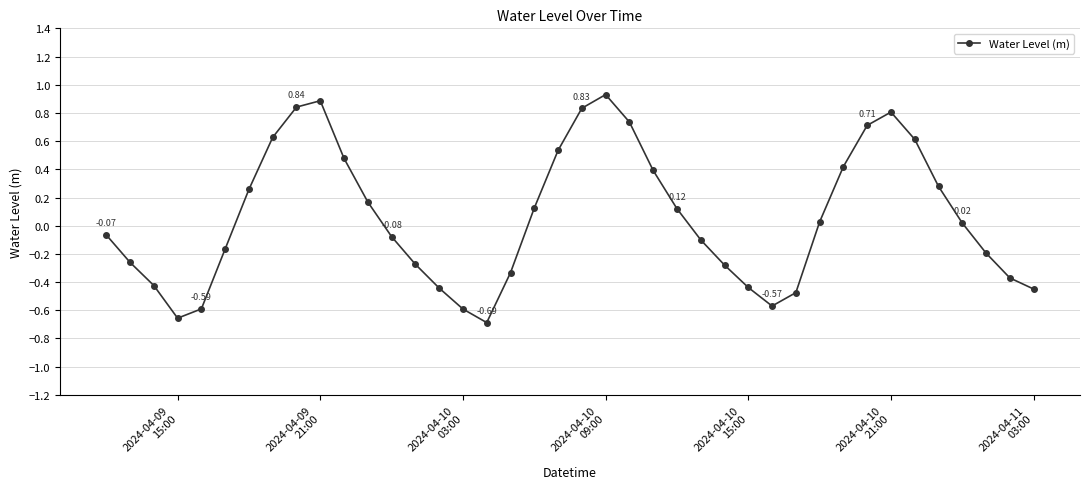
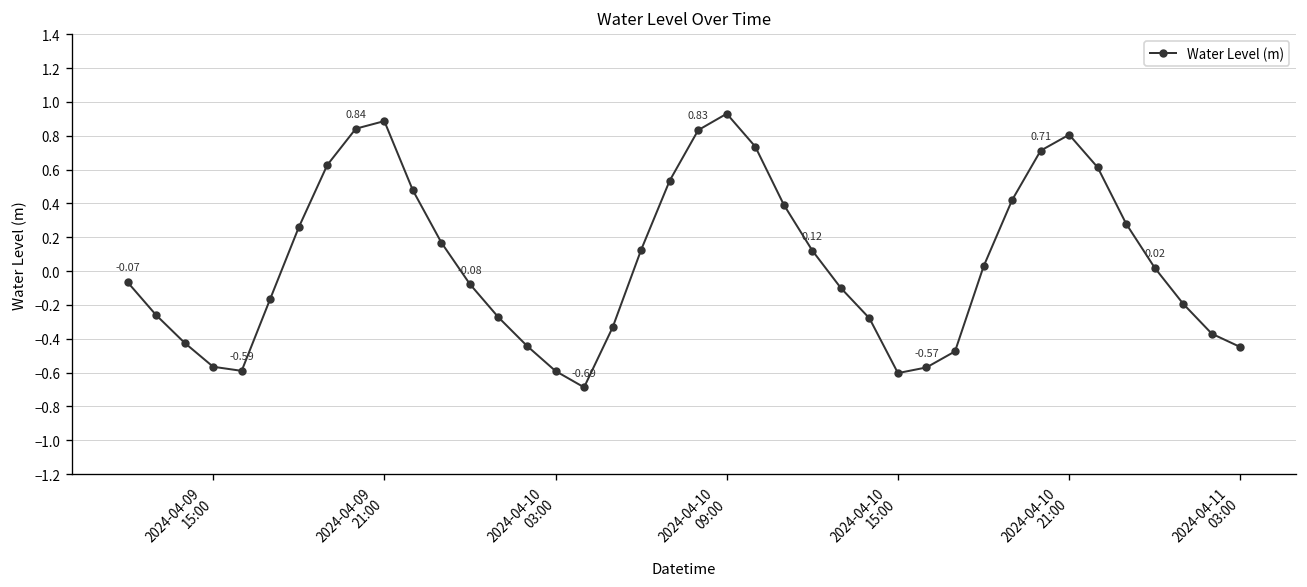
  {
-   "2024-04-09 15:00": -0.66,
+   "2024-04-09 15:00": -0.57,
    "2024-04-09 21:00": 0.89,
    "2024-04-10 03:00": -0.59,
    "2024-04-10 09:00": 0.93,
-   "2024-04-10 15:00": -0.44,
+   "2024-04-10 15:00": -0.60,
    "2024-04-10 21:00": 0.81,
    "2024-04-11 03:00": -0.45
  }
